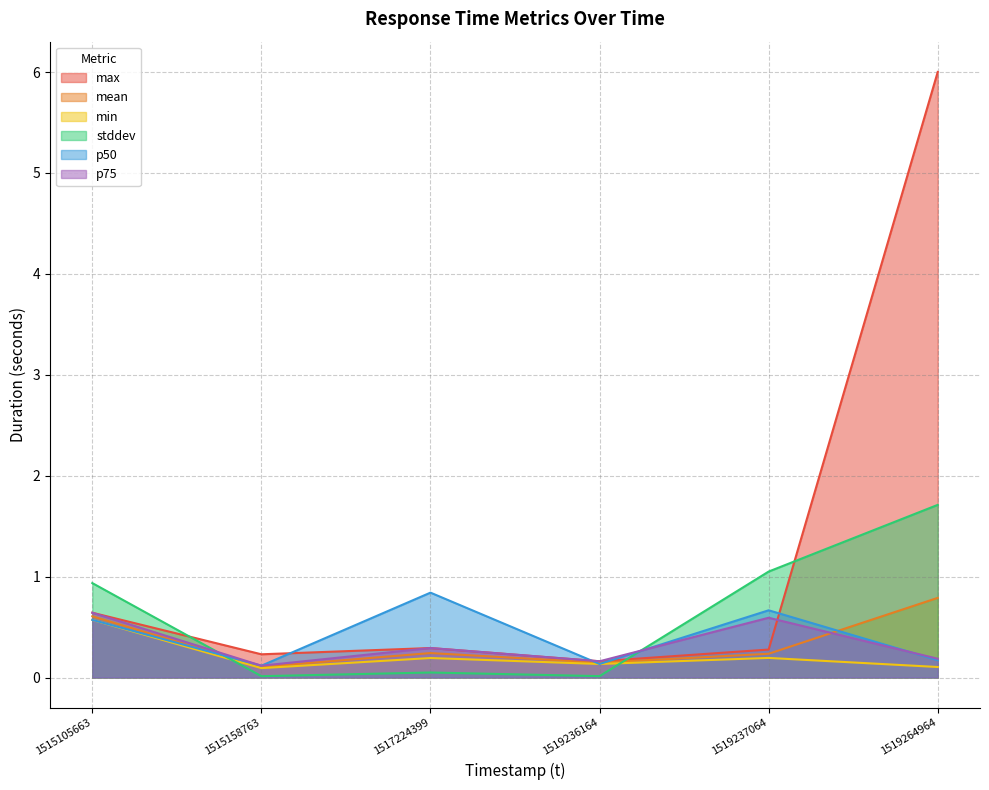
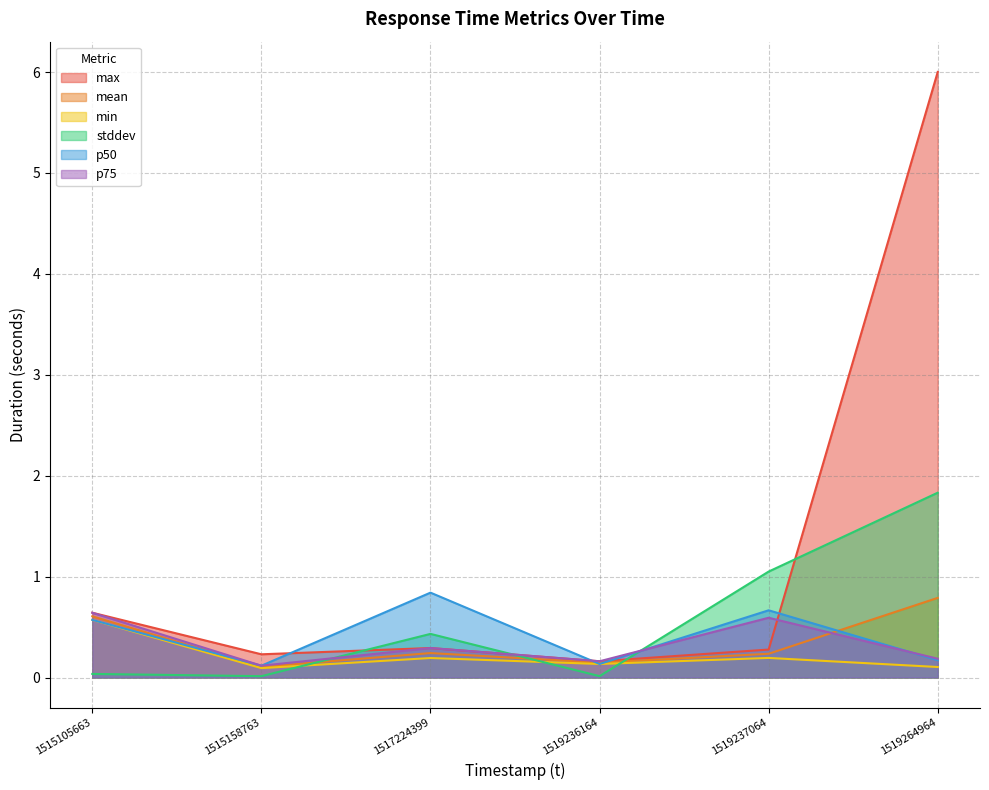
  {
    "stddev": {
-     "1515105663": 0.94,
+     "1515105663": 0.04,
      "1515158763": 0.01,
-     "1517224399": 0.05,
+     "1517224399": 0.43,
      "1519236164": 0.01,
      "1519237064": 1.05,
-     "1519264964": 1.71
+     "1519264964": 1.83
    },
    "p50": {
      "1517224399": 0.84,
      "1519237064": 0.67
    },
    "p75": {
      "1519237064": 0.59
    }
  }
